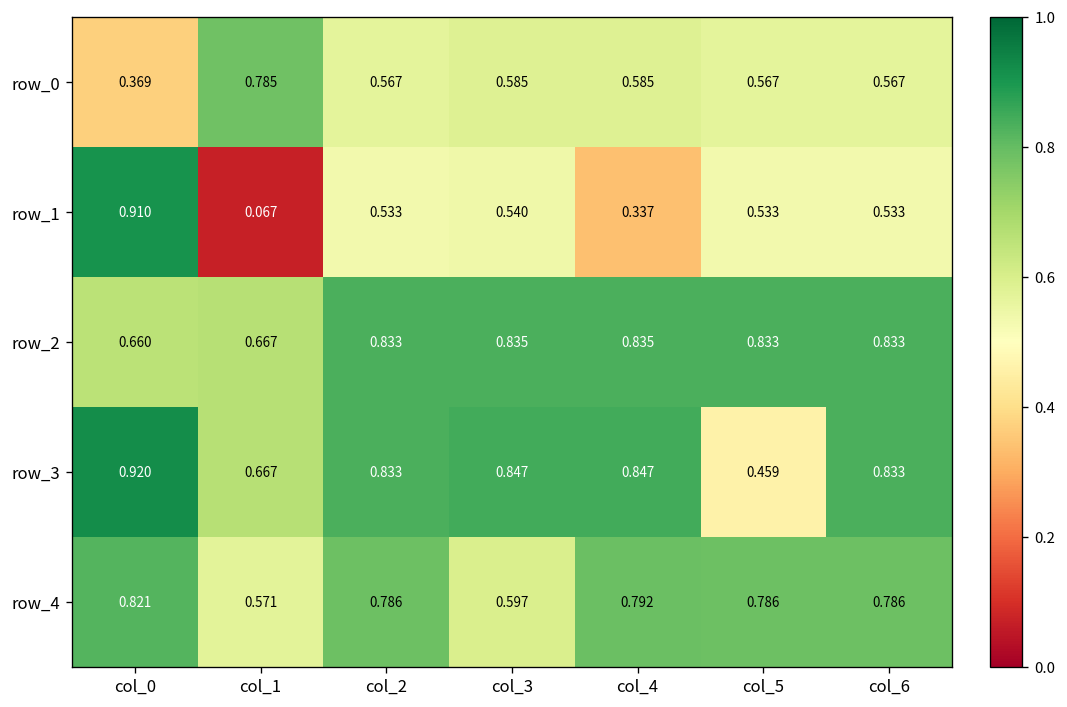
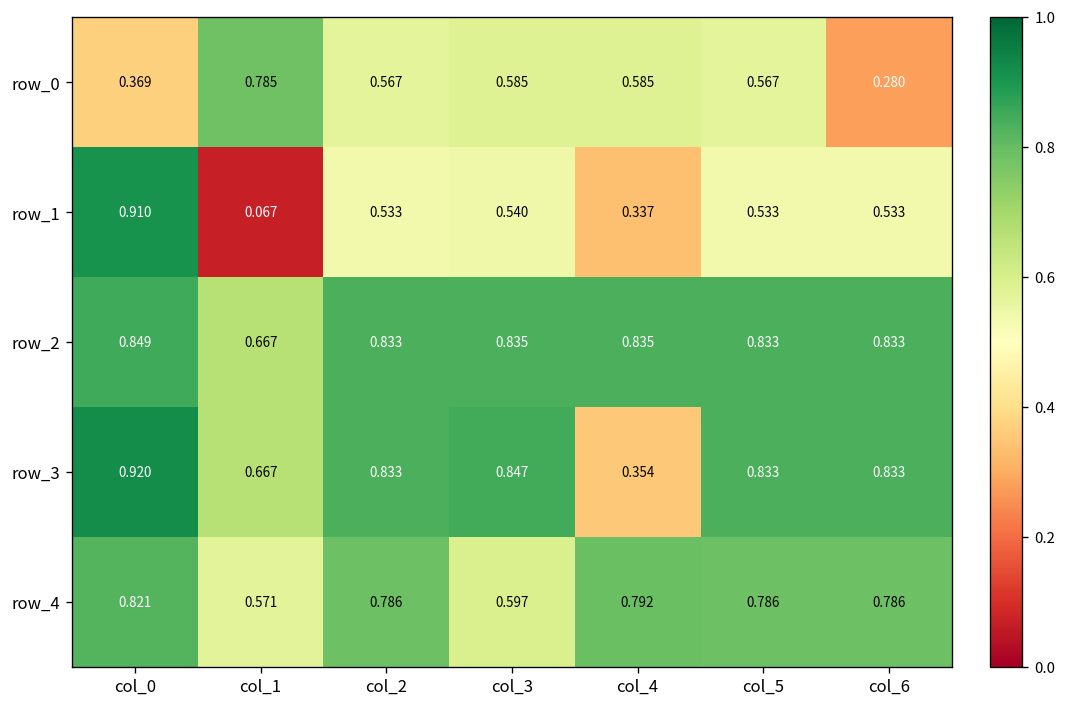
  {
    "row_0": {
      "col_0": 0.369,
      "col_1": 0.785,
      "col_2": 0.567,
      "col_3": 0.585,
      "col_4": 0.585,
      "col_5": 0.567,
-     "col_6": 0.567
+     "col_6": 0.280
    },
    "row_1": {
      "col_0": 0.910,
      "col_1": 0.067,
      "col_2": 0.533,
      "col_3": 0.540,
      "col_4": 0.337,
      "col_5": 0.533,
      "col_6": 0.533
    },
    "row_2": {
-     "col_0": 0.660,
+     "col_0": 0.849,
      "col_1": 0.667,
      "col_2": 0.833,
      "col_3": 0.835,
      "col_4": 0.835,
      "col_5": 0.833,
      "col_6": 0.833
    },
    "row_3": {
      "col_0": 0.920,
      "col_1": 0.667,
      "col_2": 0.833,
      "col_3": 0.847,
-     "col_4": 0.847,
-     "col_5": 0.459,
+     "col_4": 0.354,
+     "col_5": 0.833,
      "col_6": 0.833
    },
    "row_4": {
      "col_0": 0.821,
      "col_1": 0.571,
      "col_2": 0.786,
      "col_3": 0.597,
      "col_4": 0.792,
      "col_5": 0.786,
      "col_6": 0.786
    }
  }
